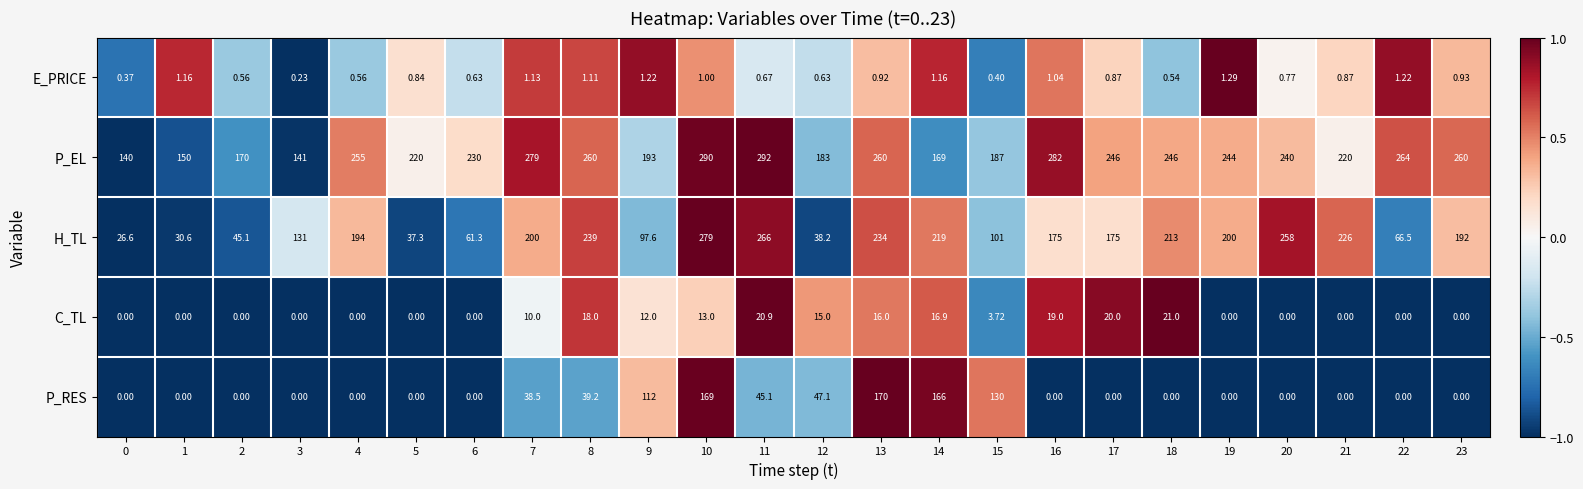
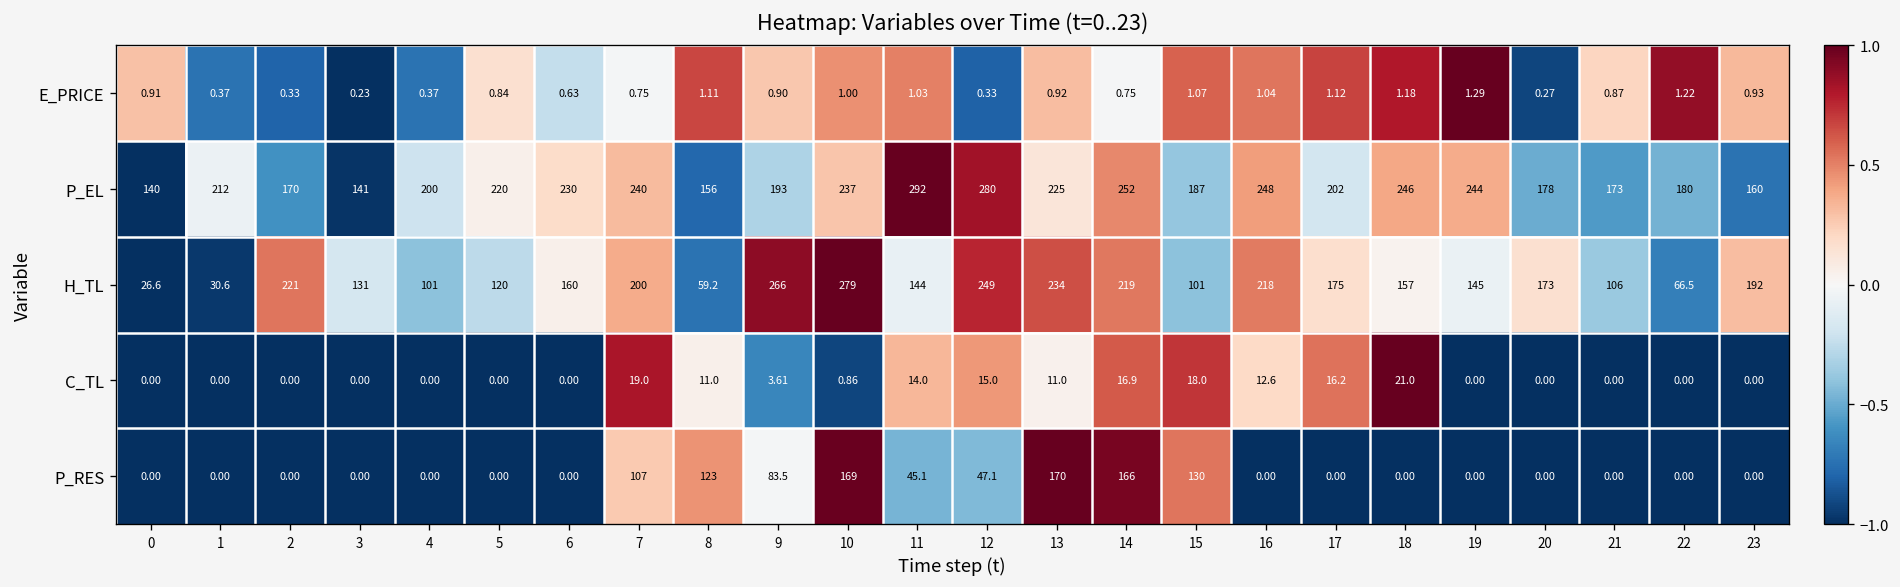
  {
    "E_PRICE": {
-     "0": 0.37,
-     "1": 1.16,
-     "2": 0.56,
+     "0": 0.91,
+     "1": 0.37,
+     "2": 0.33,
      "3": 0.23,
-     "4": 0.56,
+     "4": 0.37,
      "5": 0.84,
      "6": 0.63,
-     "7": 1.13,
+     "7": 0.75,
      "8": 1.11,
-     "9": 1.22,
+     "9": 0.90,
      "10": 1.00,
-     "11": 0.67,
-     "12": 0.63,
+     "11": 1.03,
+     "12": 0.33,
      "13": 0.92,
-     "14": 1.16,
-     "15": 0.40,
+     "14": 0.75,
+     "15": 1.07,
      "16": 1.04,
-     "17": 0.87,
-     "18": 0.54,
+     "17": 1.12,
+     "18": 1.18,
      "19": 1.29,
-     "20": 0.77,
+     "20": 0.27,
      "21": 0.87,
      "22": 1.22,
      "23": 0.93
    },
    "P_EL": {
      "0": 140,
-     "1": 150,
+     "1": 212,
      "2": 170,
      "3": 141,
-     "4": 255,
+     "4": 200,
      "5": 220,
      "6": 230,
-     "7": 279,
-     "8": 260,
+     "7": 240,
+     "8": 156,
      "9": 193,
-     "10": 290,
+     "10": 237,
      "11": 292,
-     "12": 183,
-     "13": 260,
-     "14": 169,
+     "12": 280,
+     "13": 225,
+     "14": 252,
      "15": 187,
-     "16": 282,
-     "17": 246,
+     "16": 248,
+     "17": 202,
      "18": 246,
      "19": 244,
-     "20": 240,
-     "21": 220,
-     "22": 264,
-     "23": 260
+     "20": 178,
+     "21": 173,
+     "22": 180,
+     "23": 160
    },
    "H_TL": {
      "0": 26.6,
      "1": 30.6,
-     "2": 45.1,
+     "2": 221,
      "3": 131,
-     "4": 194,
-     "5": 37.3,
-     "6": 61.3,
+     "4": 101,
+     "5": 120,
+     "6": 160,
      "7": 200,
-     "8": 239,
-     "9": 97.6,
+     "8": 59.2,
+     "9": 266,
      "10": 279,
-     "11": 266,
-     "12": 38.2,
+     "11": 144,
+     "12": 249,
      "13": 234,
      "14": 219,
      "15": 101,
-     "16": 175,
+     "16": 218,
      "17": 175,
-     "18": 213,
-     "19": 200,
-     "20": 258,
-     "21": 226,
+     "18": 157,
+     "19": 145,
+     "20": 173,
+     "21": 106,
      "22": 66.5,
      "23": 192
    },
    "C_TL": {
      "0": 0.00,
      "1": 0.00,
      "2": 0.00,
      "3": 0.00,
      "4": 0.00,
      "5": 0.00,
      "6": 0.00,
-     "7": 10.0,
-     "8": 18.0,
-     "9": 12.0,
-     "10": 13.0,
-     "11": 20.9,
+     "7": 19.0,
+     "8": 11.0,
+     "9": 3.61,
+     "10": 0.86,
+     "11": 14.0,
      "12": 15.0,
-     "13": 16.0,
+     "13": 11.0,
      "14": 16.9,
-     "15": 3.72,
-     "16": 19.0,
-     "17": 20.0,
+     "15": 18.0,
+     "16": 12.6,
+     "17": 16.2,
      "18": 21.0,
      "19": 0.00,
      "20": 0.00,
      "21": 0.00,
      "22": 0.00,
      "23": 0.00
    },
    "P_RES": {
      "0": 0.00,
      "1": 0.00,
      "2": 0.00,
      "3": 0.00,
      "4": 0.00,
      "5": 0.00,
      "6": 0.00,
-     "7": 38.5,
-     "8": 39.2,
-     "9": 112,
+     "7": 107,
+     "8": 123,
+     "9": 83.5,
      "10": 169,
      "11": 45.1,
      "12": 47.1,
      "13": 170,
      "14": 166,
      "15": 130,
      "16": 0.00,
      "17": 0.00,
      "18": 0.00,
      "19": 0.00,
      "20": 0.00,
      "21": 0.00,
      "22": 0.00,
      "23": 0.00
    }
  }
